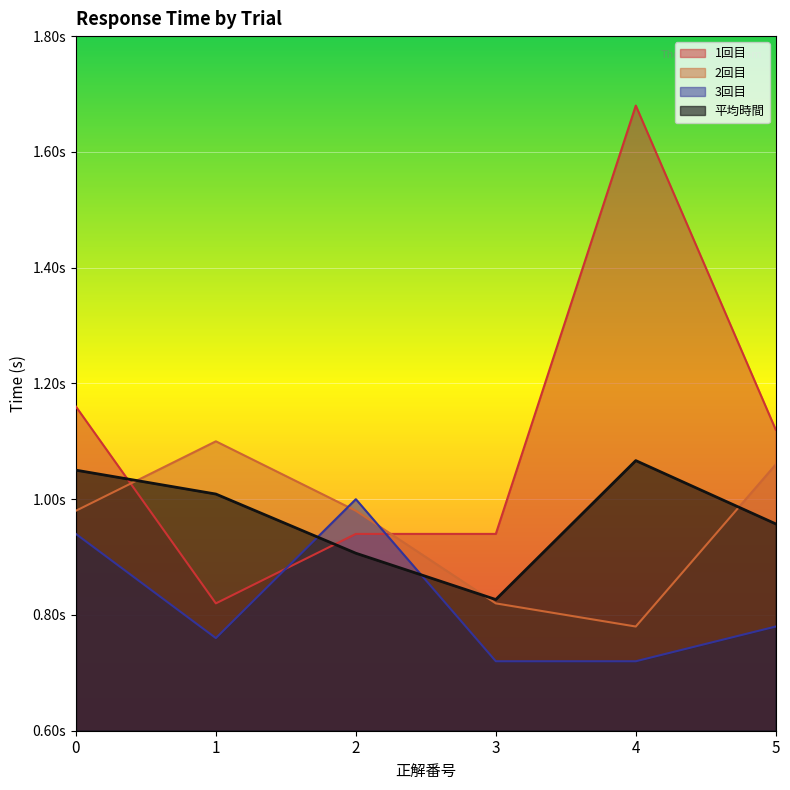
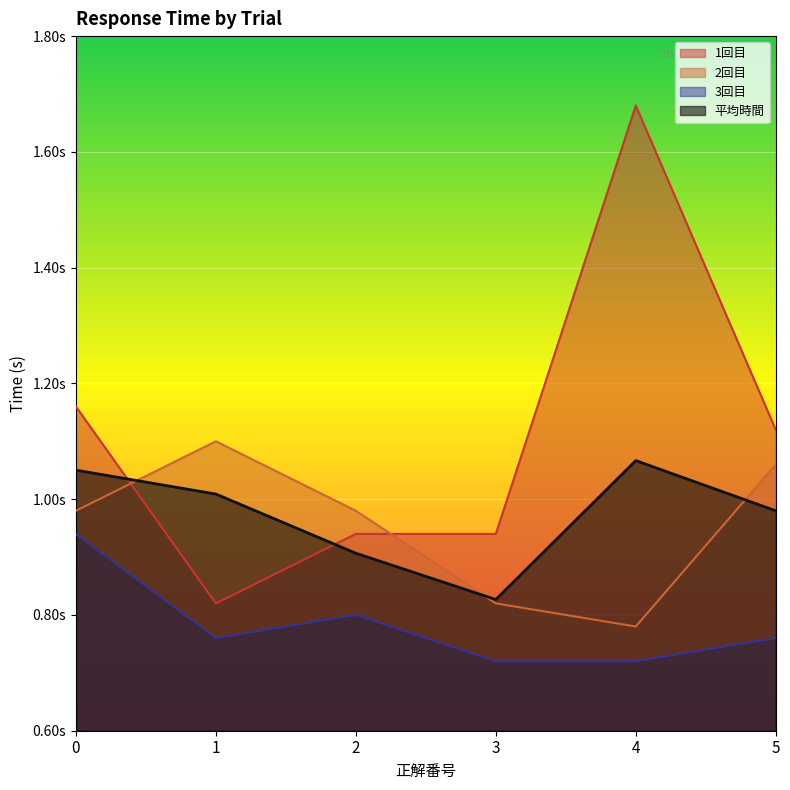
  {
    "3回目": {
      "0": "0.94s",
      "1": "0.76s",
-     "2": "1.0s",
+     "2": "0.8s",
      "3": "0.72s",
      "4": "0.72s",
-     "5": "0.78s"
+     "5": "0.76s"
    },
    "平均時間": {
      "0": "1.05s",
      "1": "1.01s",
      "2": "0.91s",
      "3": "0.83s",
      "4": "1.07s",
-     "5": "0.96s"
+     "5": "0.98s"
    }
  }
